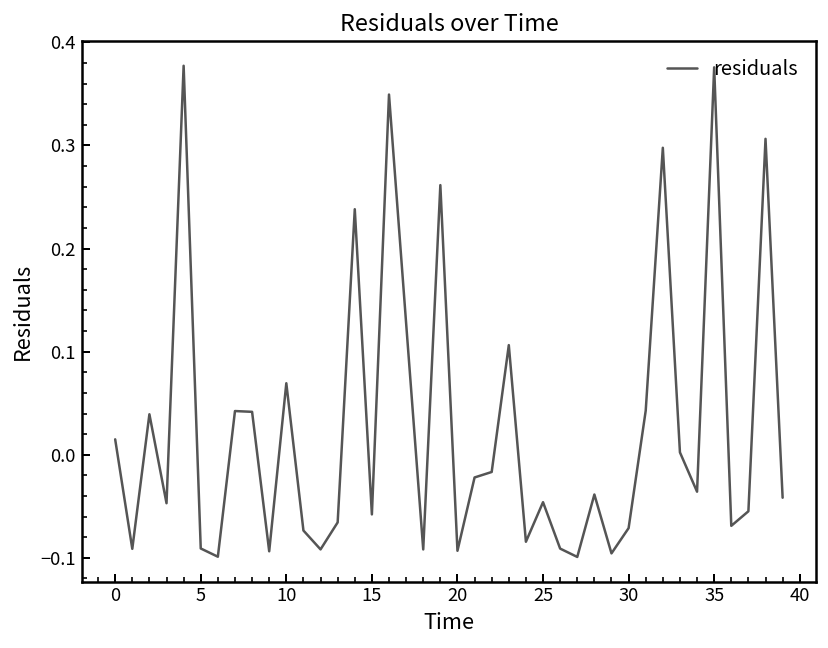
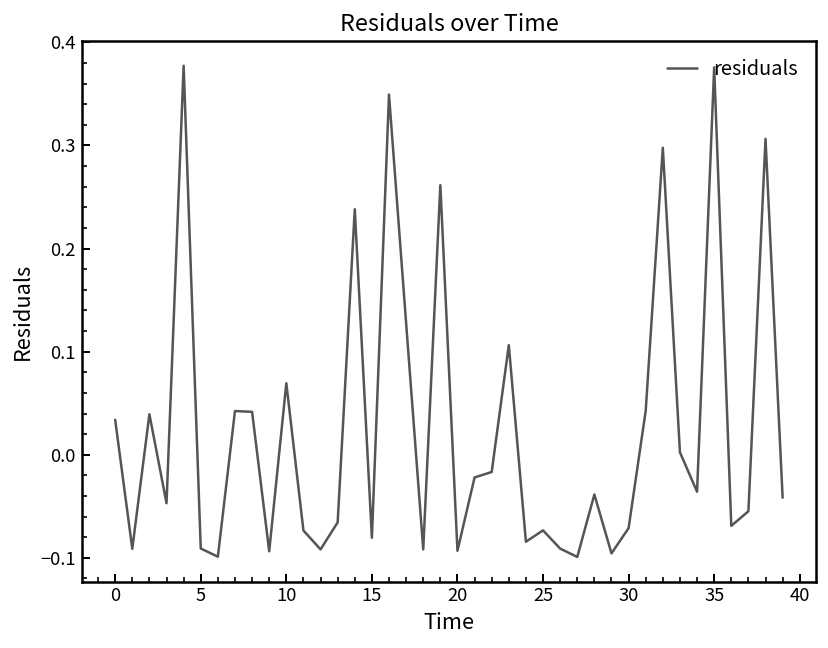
  {
-   "0": 0.01,
+   "0": 0.03,
    "5": -0.09,
    "10": 0.07,
-   "15": -0.06,
+   "15": -0.08,
    "20": -0.09,
-   "25": -0.05,
+   "25": -0.07,
    "30": -0.07,
    "35": 0.38
  }
